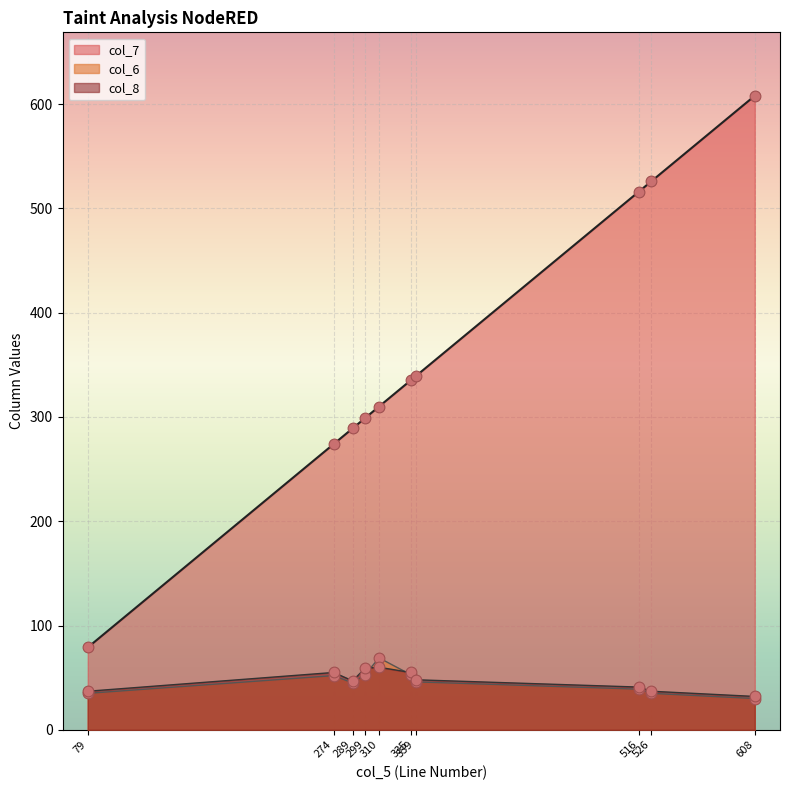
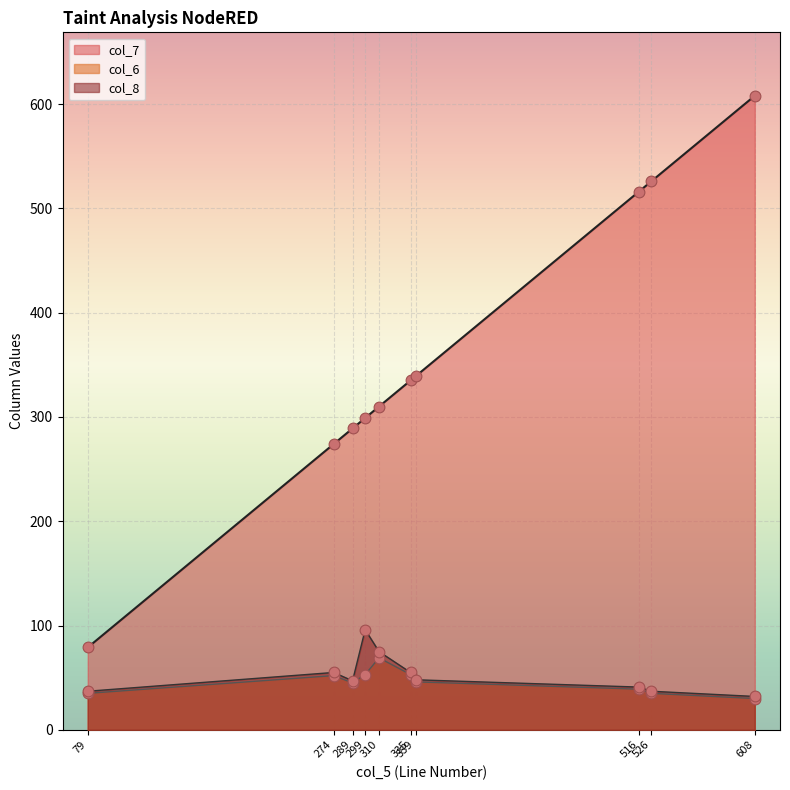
  {
    "col_8": {
      "274": 55,
-     "299": 59,
-     "310": 60
+     "299": 96,
+     "310": 75
    }
  }
